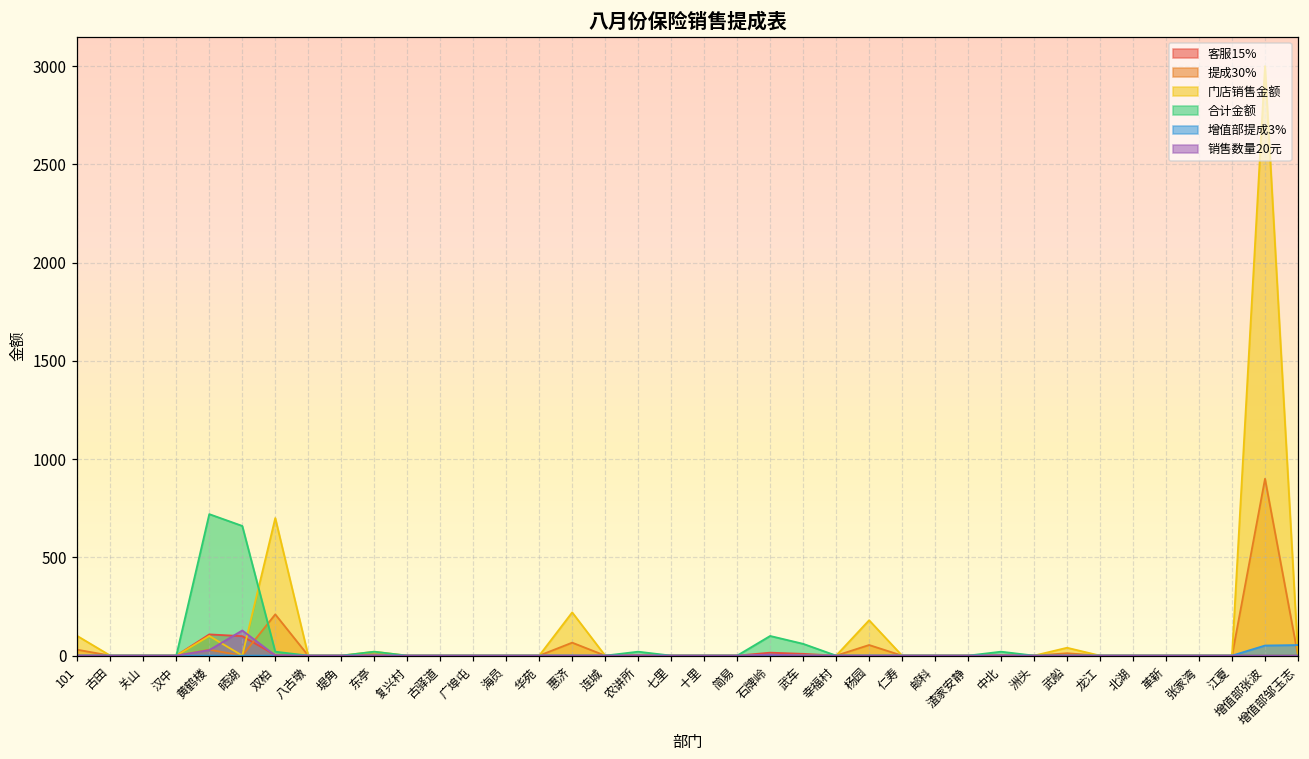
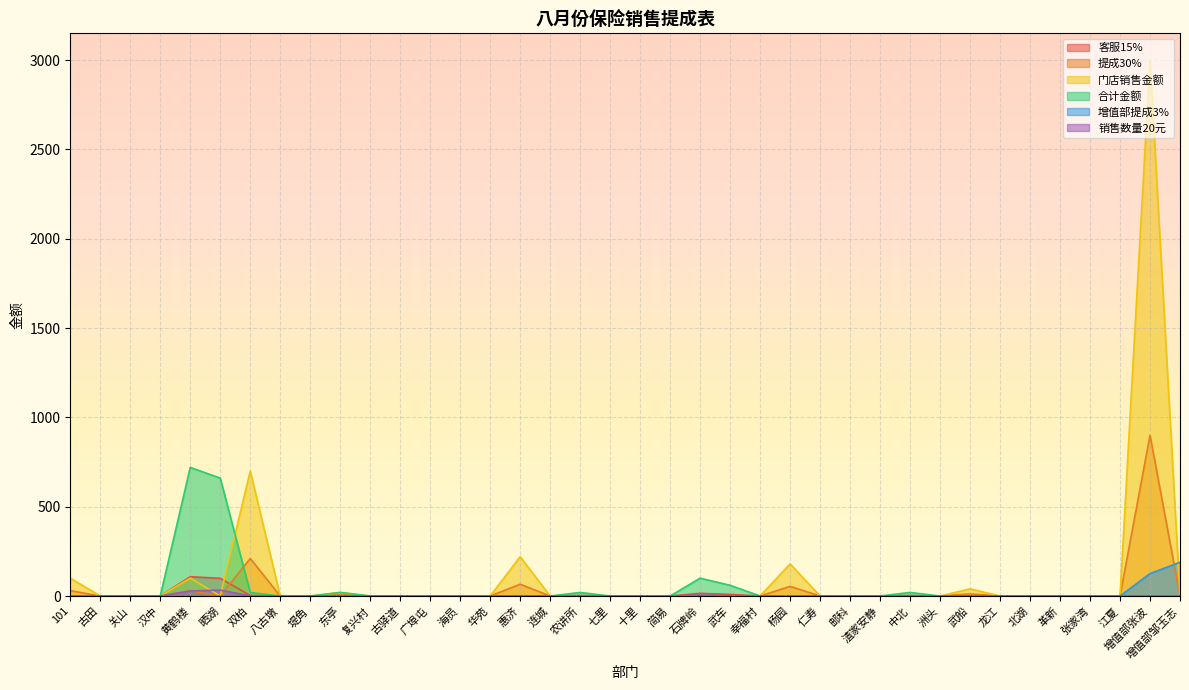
  {
    "门店销售金额": {
      "101": 100,
      "双柏": 700,
      "惠济": 220,
      "杨园": 180,
      "武船": 40
    },
    "合计金额": {
      "黄鹤楼": 720,
      "晒湖": 660,
      "双柏": 20,
      "农讲所": 20,
      "石牌岭": 100,
      "武车": 60,
      "中北": 20
    },
    "增值部提成3%": {
      "黄鹤楼": 0,
-     "增值部张波": 50,
-     "增值部邹玉志": 50
+     "增值部张波": 130,
+     "增值部邹玉志": 190
    },
    "销售数量20元": {
-     "晒湖": 130
+     "晒湖": 30
    }
  }
